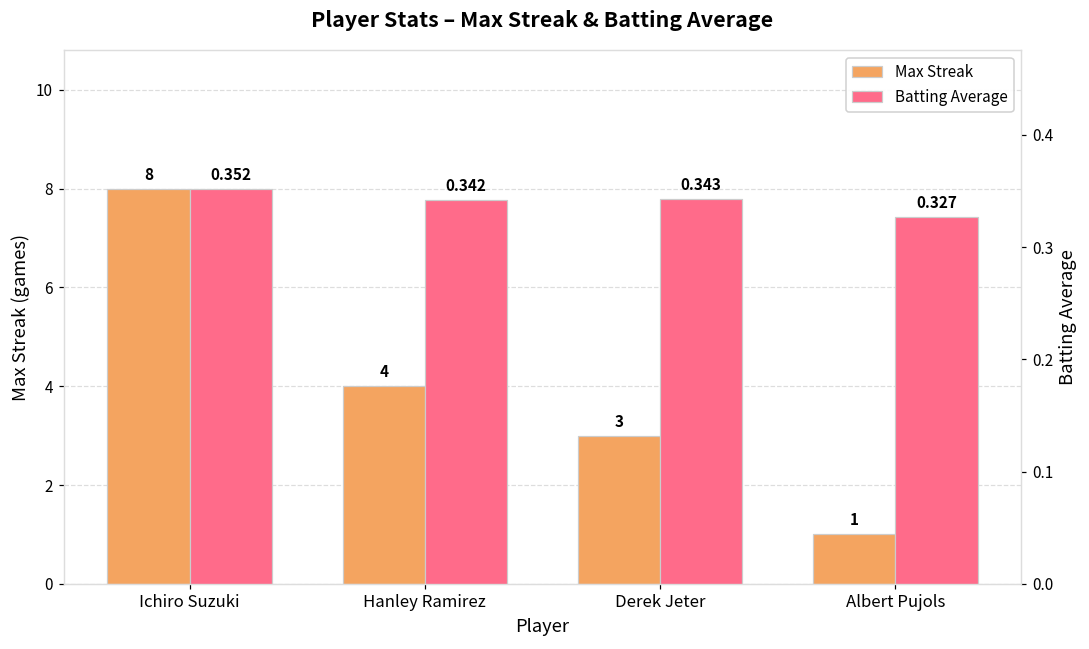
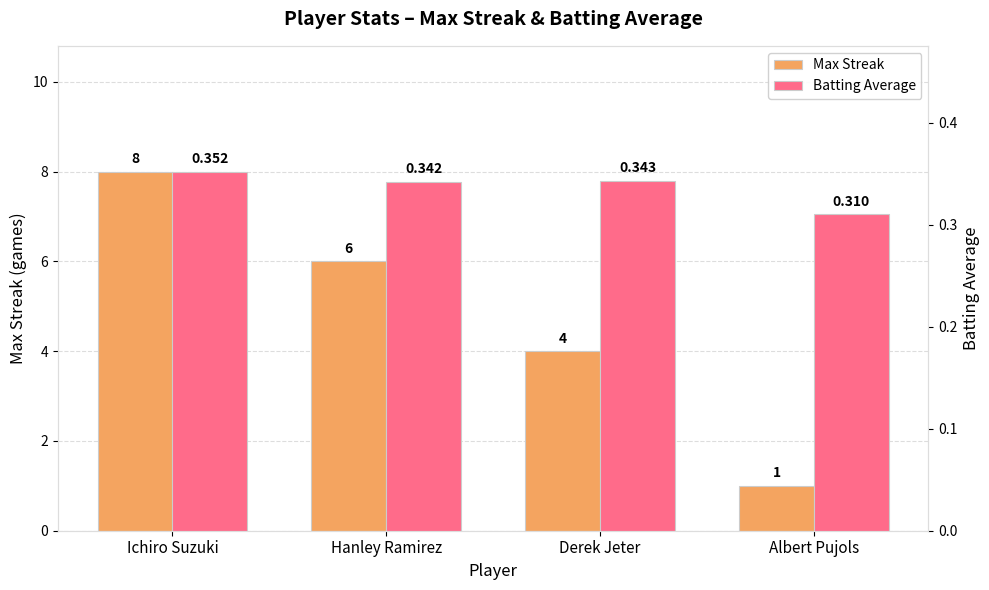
  {
    "Max Streak": {
      "Ichiro Suzuki": 8,
-     "Hanley Ramirez": 4,
-     "Derek Jeter": 3,
+     "Hanley Ramirez": 6,
+     "Derek Jeter": 4,
      "Albert Pujols": 1
    },
    "Batting Average": {
      "Ichiro Suzuki": 0.352,
      "Hanley Ramirez": 0.342,
      "Derek Jeter": 0.343,
-     "Albert Pujols": 0.327
+     "Albert Pujols": 0.310
    }
  }
